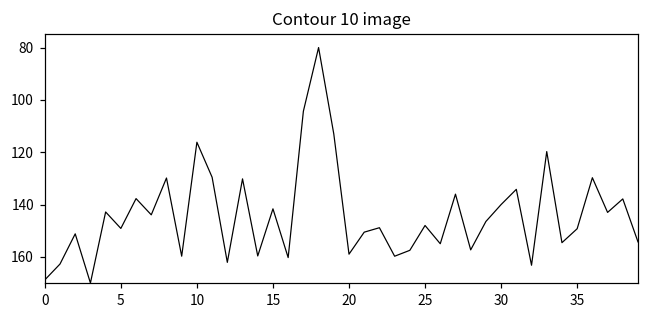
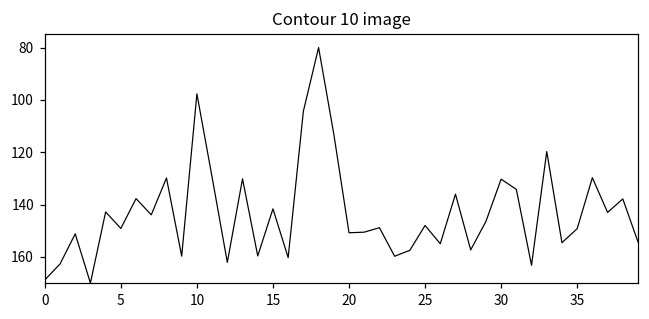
  {
    "0": 169,
    "5": 149,
-   "10": 116,
+   "10": 98,
    "15": 142,
-   "20": 159,
+   "20": 151,
    "25": 148,
-   "30": 140,
+   "30": 130,
    "35": 149
  }
